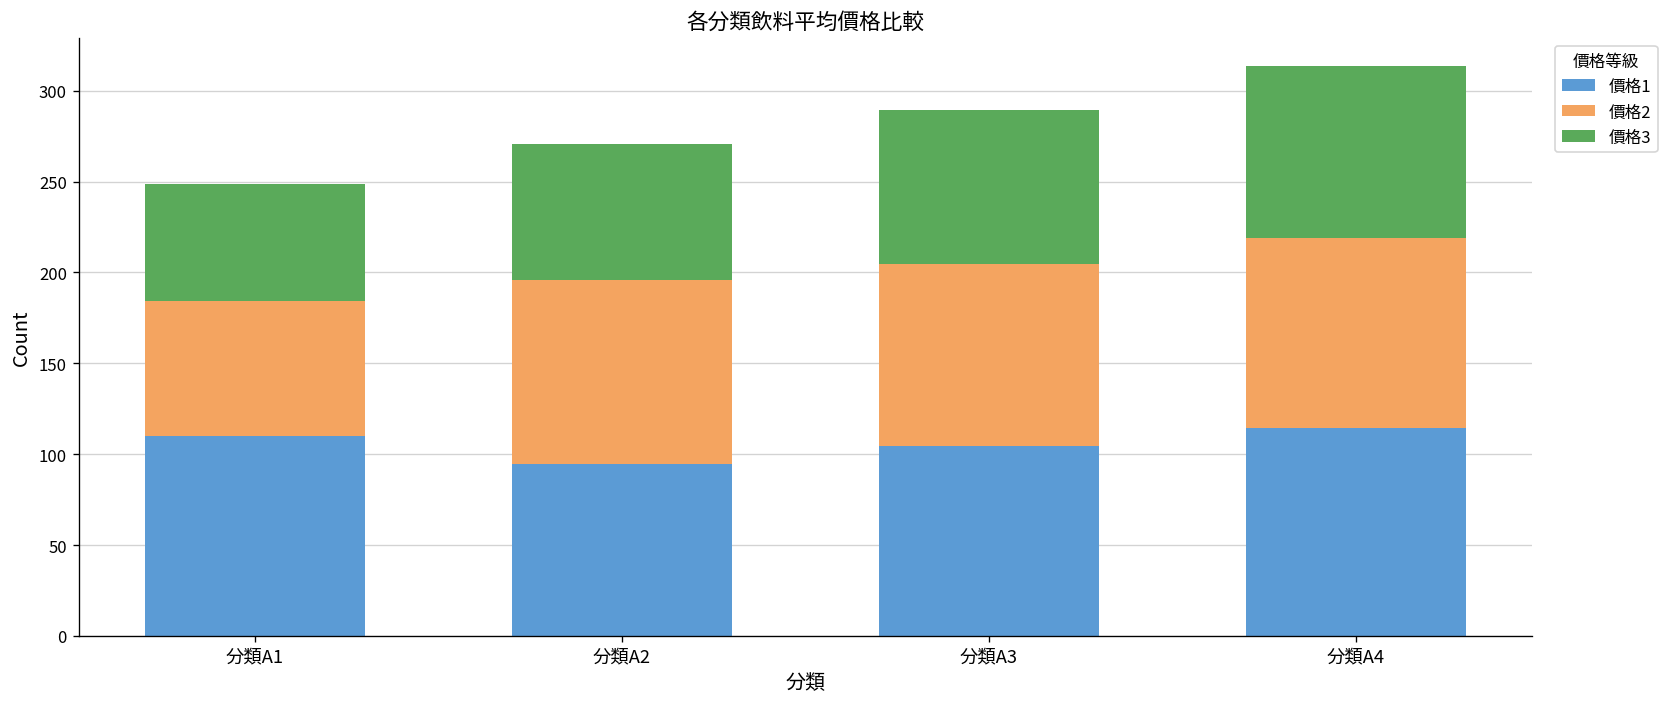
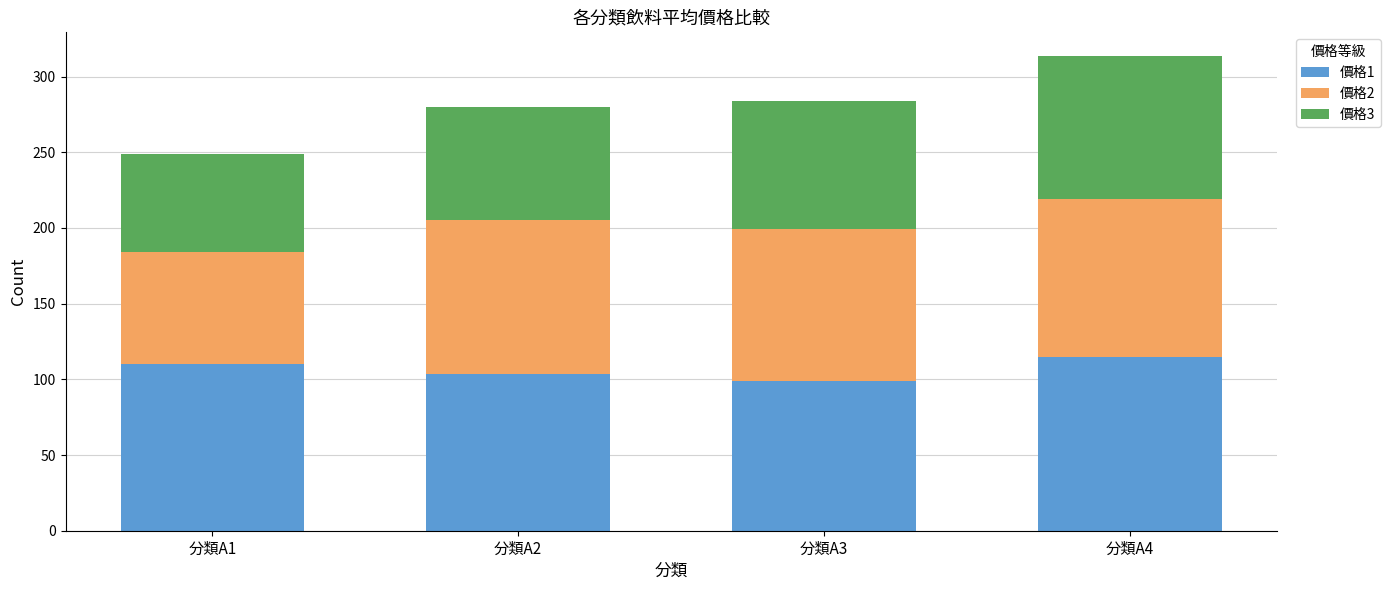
  {
    "價格1": {
      "分類A1": 110,
-     "分類A2": 95,
-     "分類A3": 105,
+     "分類A2": 104,
+     "分類A3": 99,
      "分類A4": 115
    },
    "價格2": {
      "分類A1": 75,
      "分類A2": 102,
      "分類A3": 100,
      "分類A4": 105
    },
    "價格3": {
      "分類A1": 65,
      "分類A2": 74,
      "分類A3": 84,
      "分類A4": 94
    }
  }
